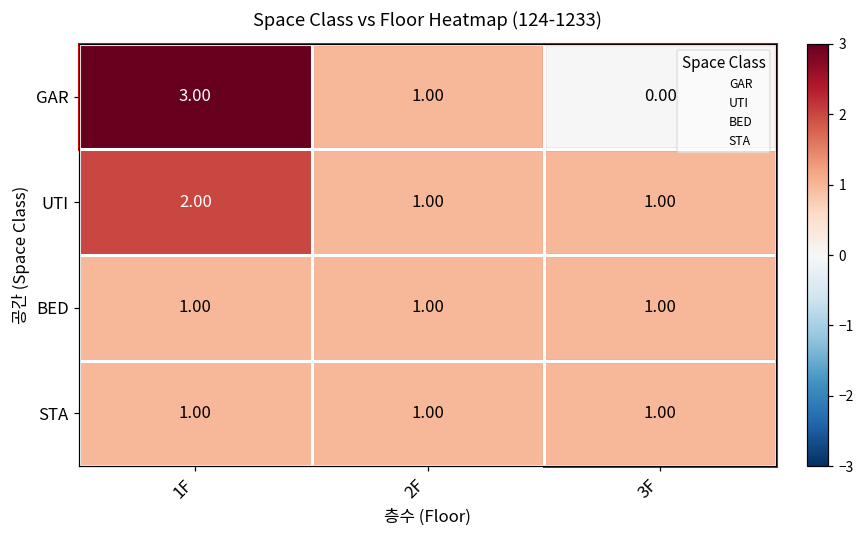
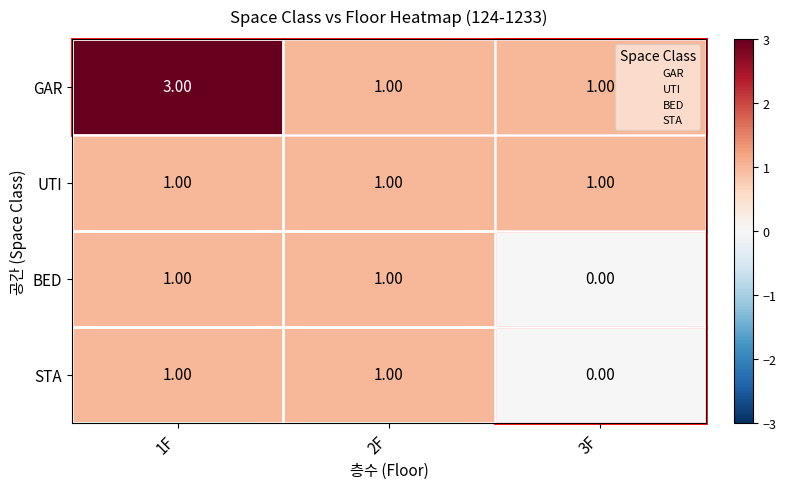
  {
    "GAR": {
      "1F": 3.00,
      "2F": 1.00,
-     "3F": 0.00
+     "3F": 1.00
    },
    "UTI": {
-     "1F": 2.00,
+     "1F": 1.00,
      "2F": 1.00,
      "3F": 1.00
    },
    "BED": {
      "1F": 1.00,
      "2F": 1.00,
-     "3F": 1.00
+     "3F": 0.00
    },
    "STA": {
      "1F": 1.00,
      "2F": 1.00,
-     "3F": 1.00
+     "3F": 0.00
    }
  }
